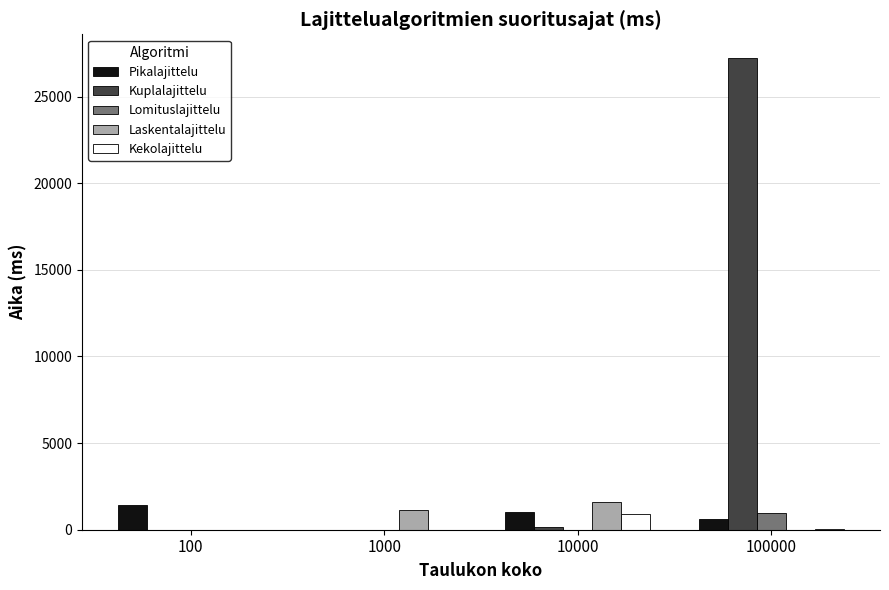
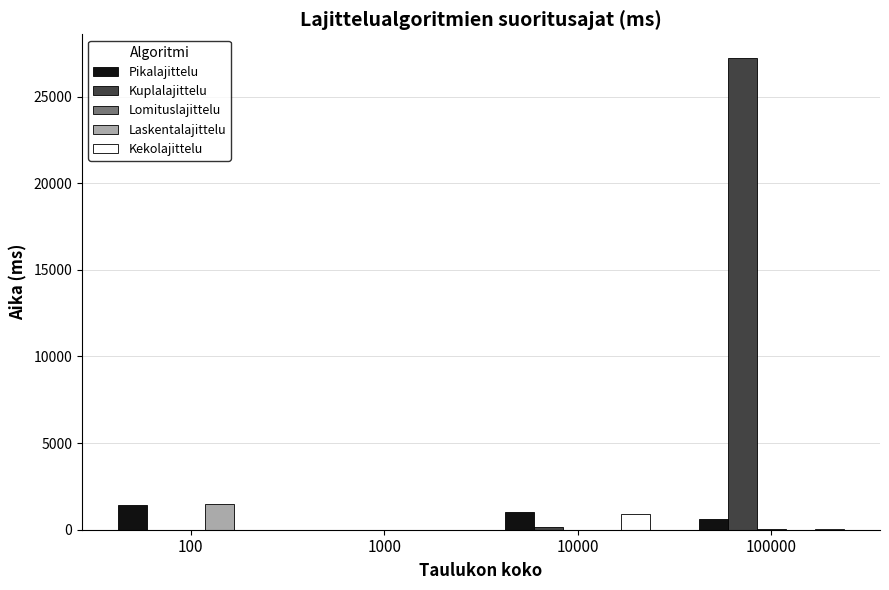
  {
    "Pikalajittelu": {
      "100": 1400,
      "10000": 1000,
      "100000": 600
    },
    "Kuplalajittelu": {
      "100000": 27200
    },
    "Lomituslajittelu": {
-     "100000": 1000
+     "100000": 100
    },
    "Laskentalajittelu": {
-     "100": 0,
-     "1000": 1100,
-     "10000": 1600
+     "100": 1500,
+     "1000": 0,
+     "10000": 0
    },
    "Kekolajittelu": {
      "10000": 900
    }
  }
